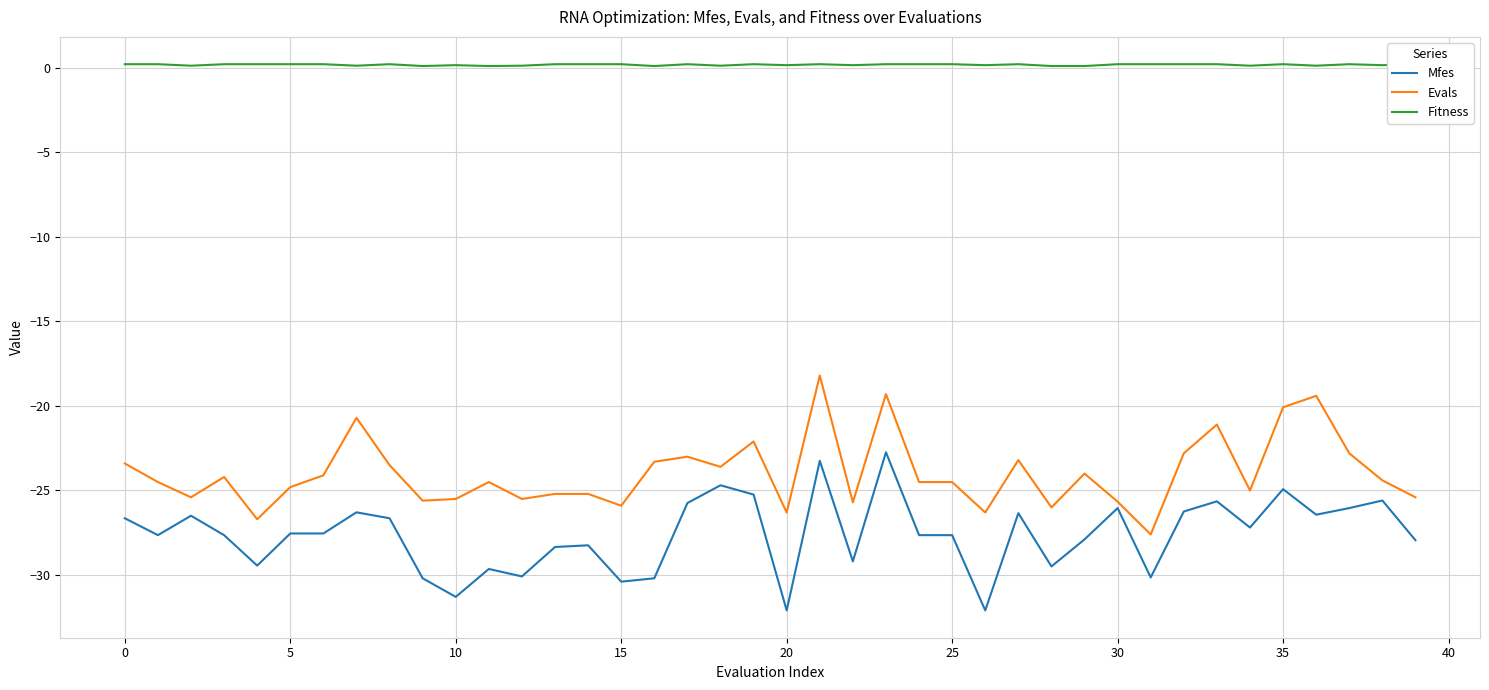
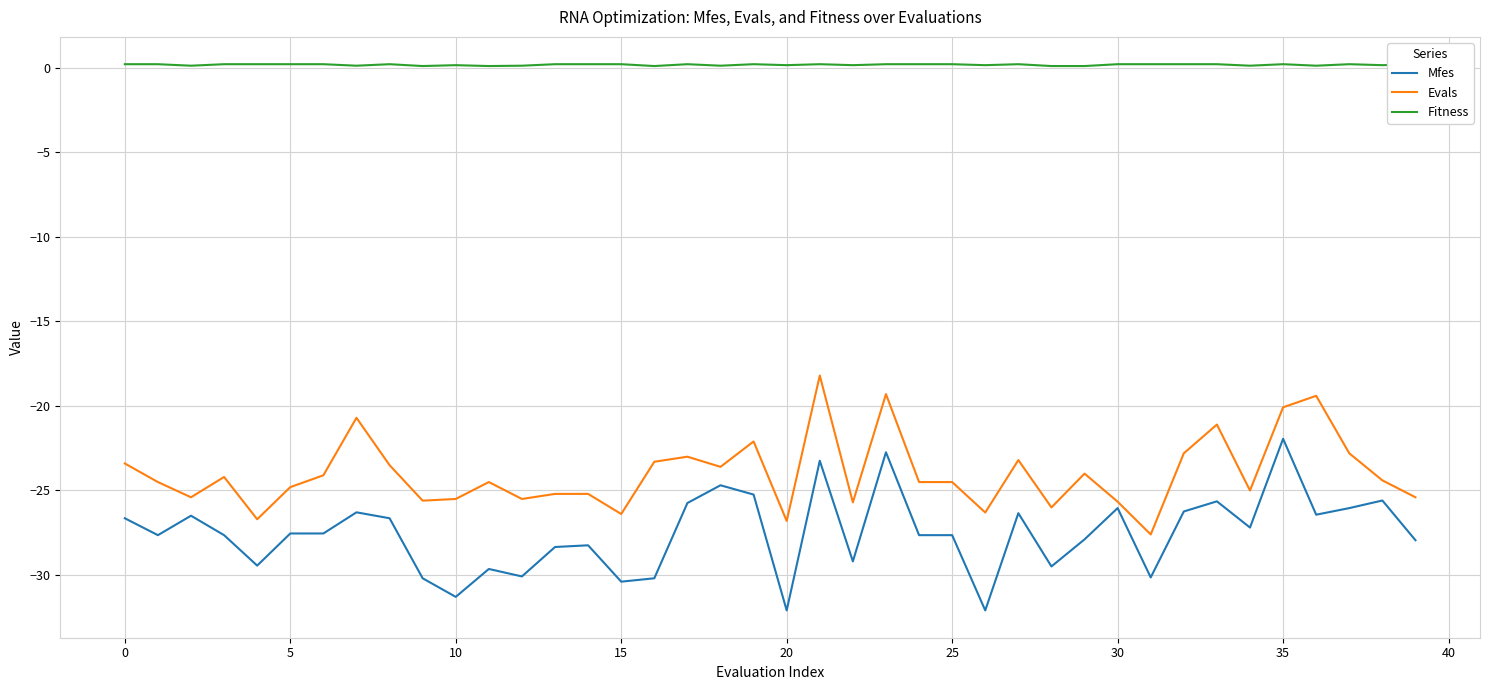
  {
    "Mfes": {
      "0": -26.7,
      "5": -27.6,
      "10": -31.3,
      "15": -30.4,
      "20": -32.1,
      "25": -27.7,
      "30": -26.1,
-     "35": -24.9
+     "35": -22.0
    },
    "Evals": {
      "0": -23.4,
      "5": -24.8,
      "10": -25.5,
-     "15": -25.9,
-     "20": -26.3,
+     "15": -26.4,
+     "20": -26.8,
      "25": -24.5,
      "30": -25.7,
      "35": -20.1
    },
    "Fitness": {
      "0": 0.2,
      "5": 0.2,
      "10": 0.1,
      "15": 0.2,
      "20": 0.1,
      "25": 0.2,
      "30": 0.2,
      "35": 0.2
    }
  }
